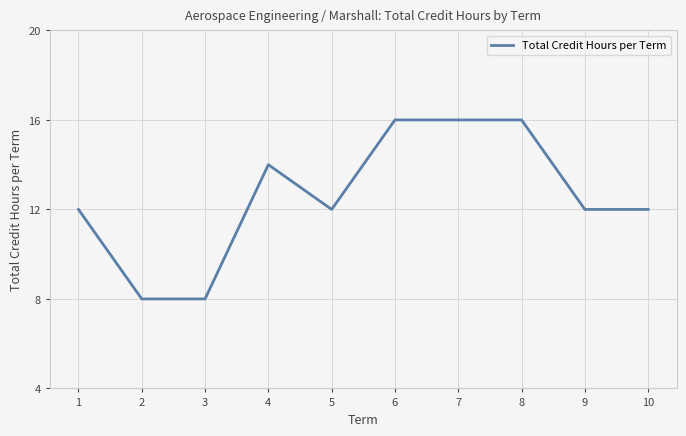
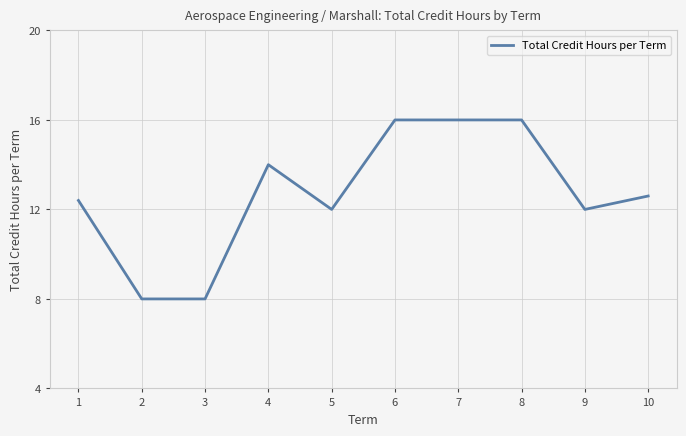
  {
-   "1": 12.0,
+   "1": 12.4,
    "2": 8.0,
    "3": 8.0,
    "4": 14.0,
    "5": 12.0,
    "6": 16.0,
    "7": 16.0,
    "8": 16.0,
    "9": 12.0,
-   "10": 12.0
+   "10": 12.6
  }
